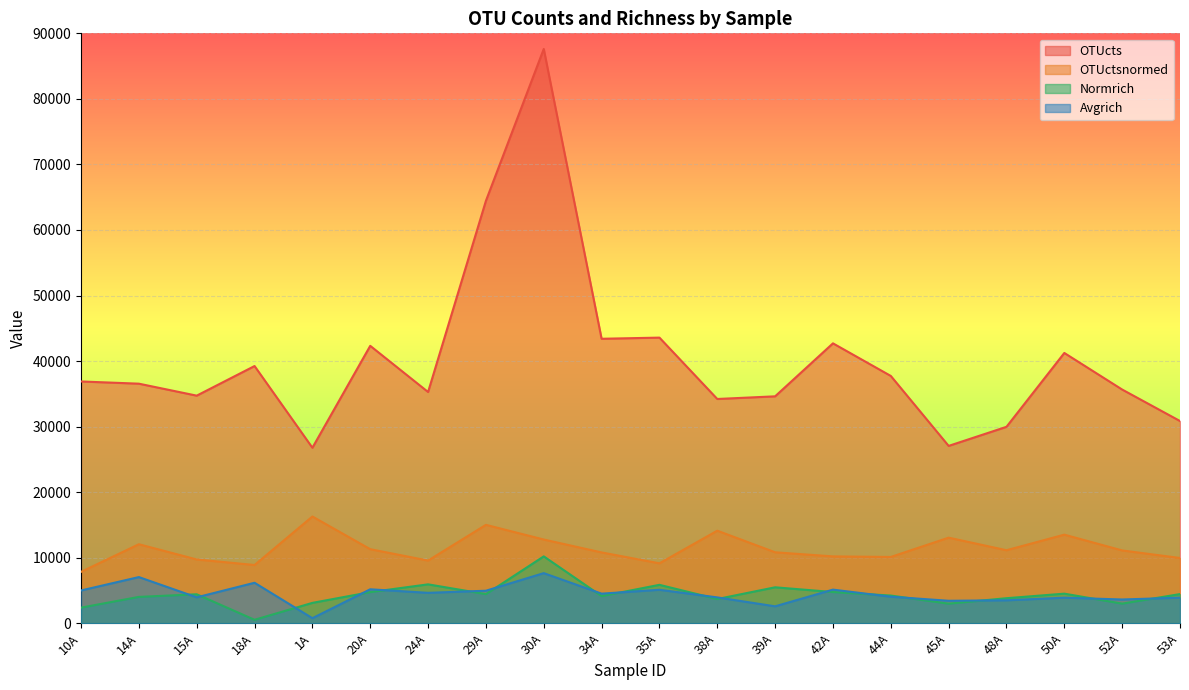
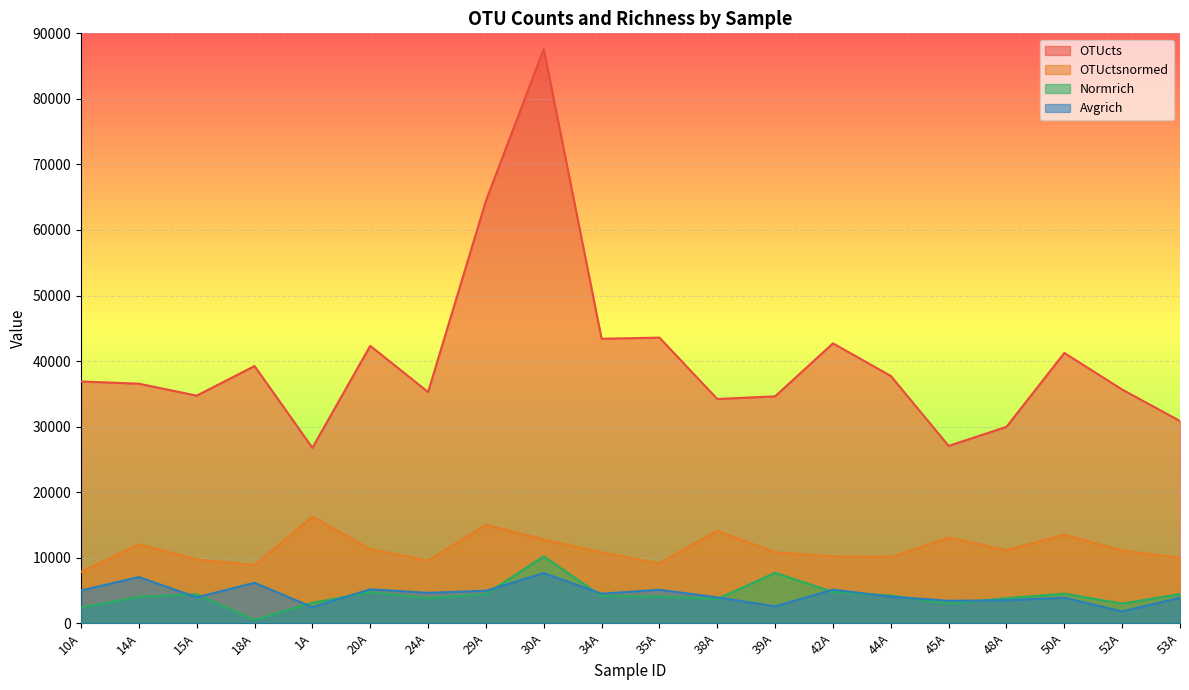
  {
    "Normrich": {
      "10A": 2000,
      "14A": 4000,
      "15A": 4000,
      "18A": 1000,
      "1A": 3000,
      "20A": 5000,
-     "24A": 6000,
+     "24A": 4000,
      "29A": 4000,
      "30A": 10000,
-     "35A": 6000,
-     "39A": 5000,
+     "35A": 4000,
+     "39A": 8000,
      "45A": 3000,
      "50A": 5000,
      "52A": 3000,
      "53A": 4000
    },
    "Avgrich": {
      "10A": 5000,
      "14A": 7000,
      "15A": 4000,
      "18A": 6000,
-     "1A": 1000,
+     "1A": 2000,
      "20A": 5000,
      "24A": 5000,
      "29A": 5000,
      "30A": 8000,
      "35A": 5000,
      "39A": 3000,
      "45A": 3000,
      "50A": 4000,
-     "52A": 4000,
+     "52A": 2000,
      "53A": 4000
    }
  }
